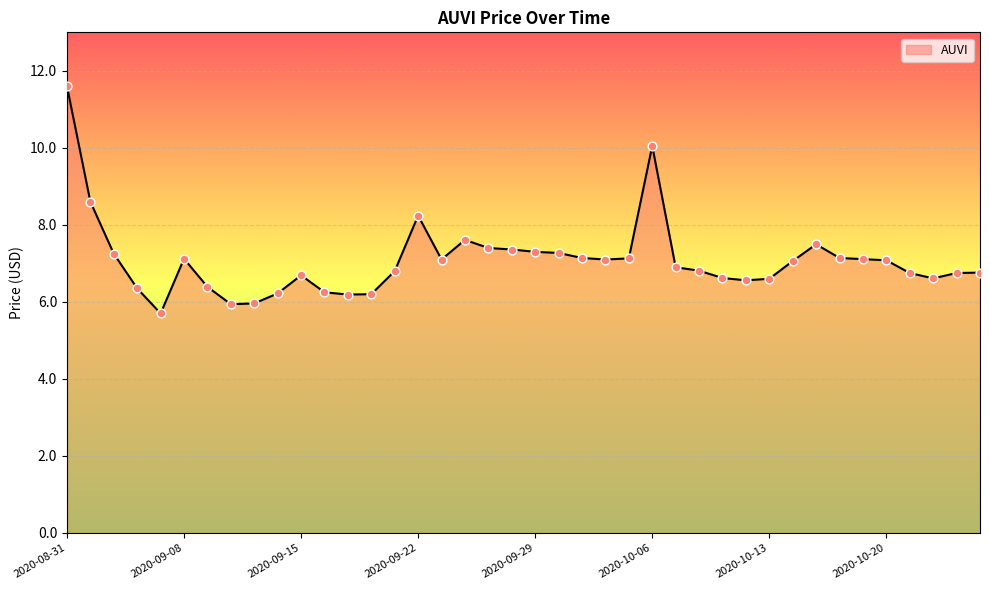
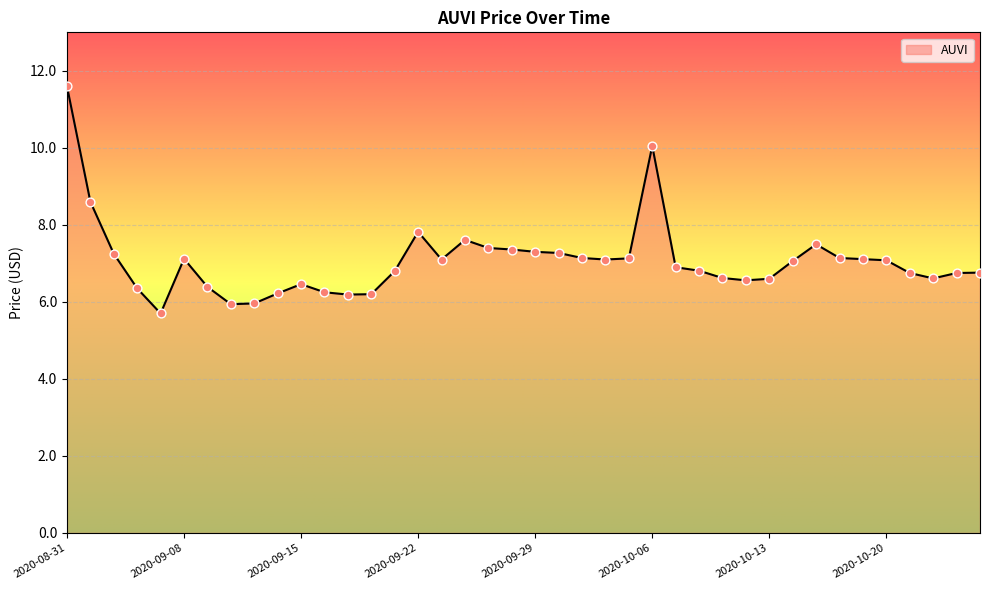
  {
    "2020-08-31": 11.6,
    "2020-09-08": 7.1,
-   "2020-09-15": 6.7,
-   "2020-09-22": 8.2,
+   "2020-09-15": 6.5,
+   "2020-09-22": 7.8,
    "2020-09-29": 7.3,
    "2020-10-06": 10.1,
    "2020-10-13": 6.6,
    "2020-10-20": 7.1
  }
